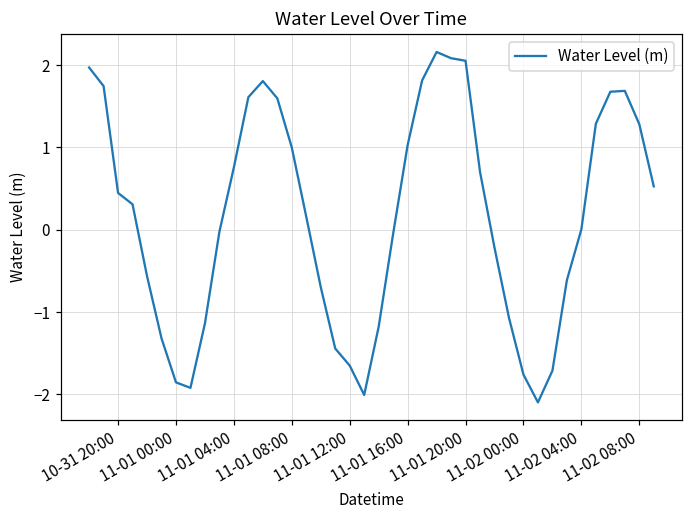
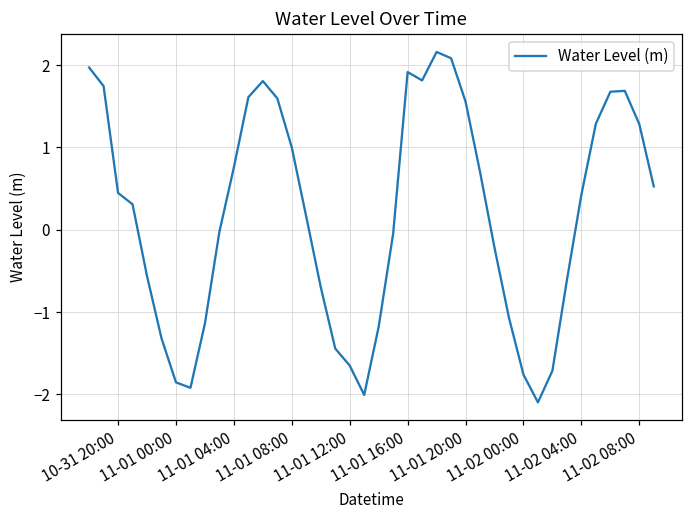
  {
    "10-31 20:00": 0.4,
    "11-01 00:00": -1.9,
    "11-01 04:00": 0.8,
    "11-01 08:00": 1.0,
    "11-01 12:00": -1.6,
-   "11-01 16:00": 1.0,
-   "11-01 20:00": 2.1,
+   "11-01 16:00": 1.9,
+   "11-01 20:00": 1.6,
    "11-02 00:00": -1.8,
-   "11-02 04:00": 0.0,
+   "11-02 04:00": 0.4,
    "11-02 08:00": 1.3
  }
